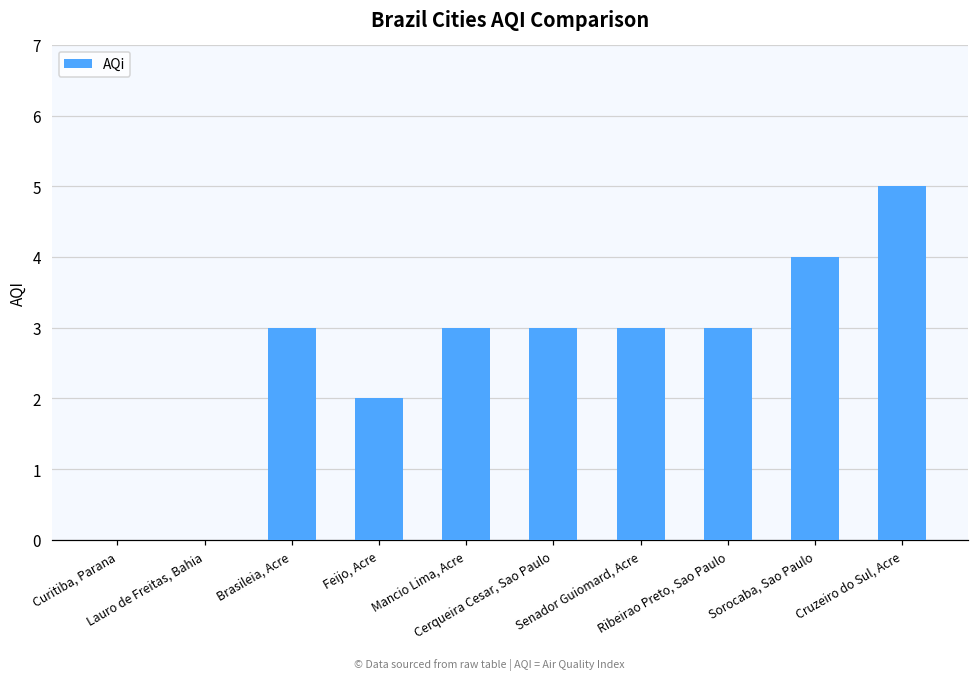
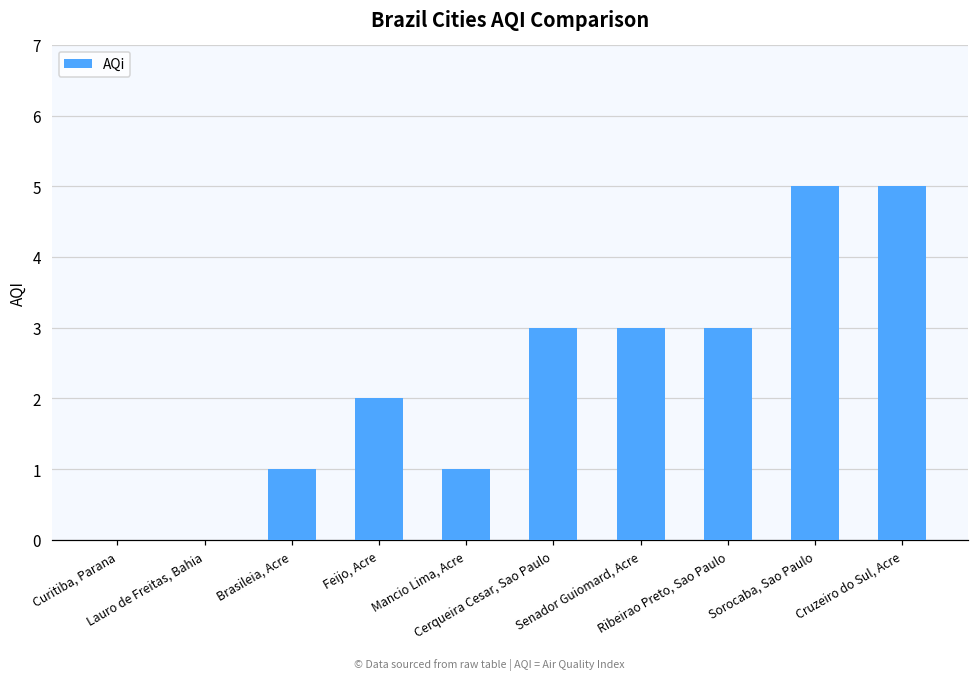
  {
    "Curitiba, Parana": 0,
    "Lauro de Freitas, Bahia": 0,
-   "Brasileia, Acre": 3,
+   "Brasileia, Acre": 1,
    "Feijo, Acre": 2,
-   "Mancio Lima, Acre": 3,
+   "Mancio Lima, Acre": 1,
    "Cerqueira Cesar, Sao Paulo": 3,
    "Senador Guiomard, Acre": 3,
    "Ribeirao Preto, Sao Paulo": 3,
-   "Sorocaba, Sao Paulo": 4,
+   "Sorocaba, Sao Paulo": 5,
    "Cruzeiro do Sul, Acre": 5
  }
